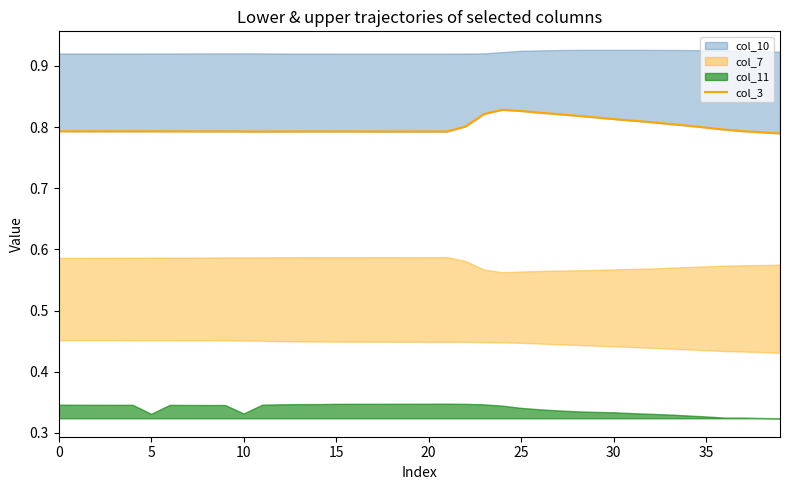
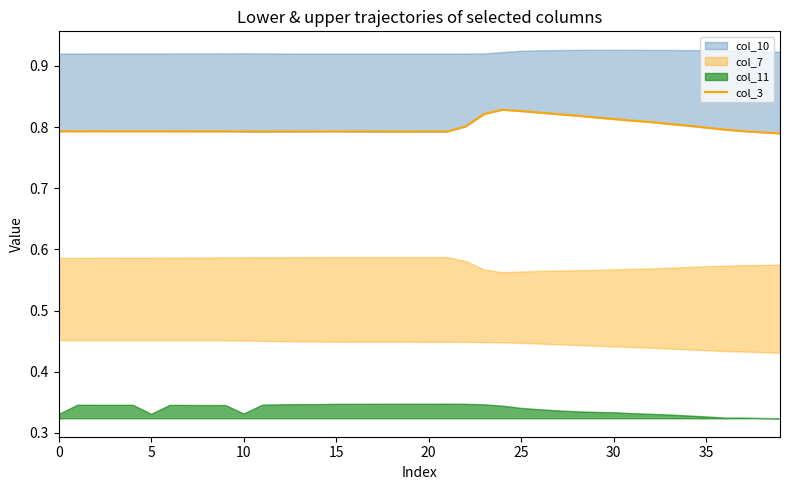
  {
    "col_11": {
-     "0": 0.35,
+     "0": 0.33,
      "5": 0.33,
      "10": 0.33,
      "15": 0.35,
      "20": 0.35,
      "25": 0.34,
      "30": 0.33
    }
  }
